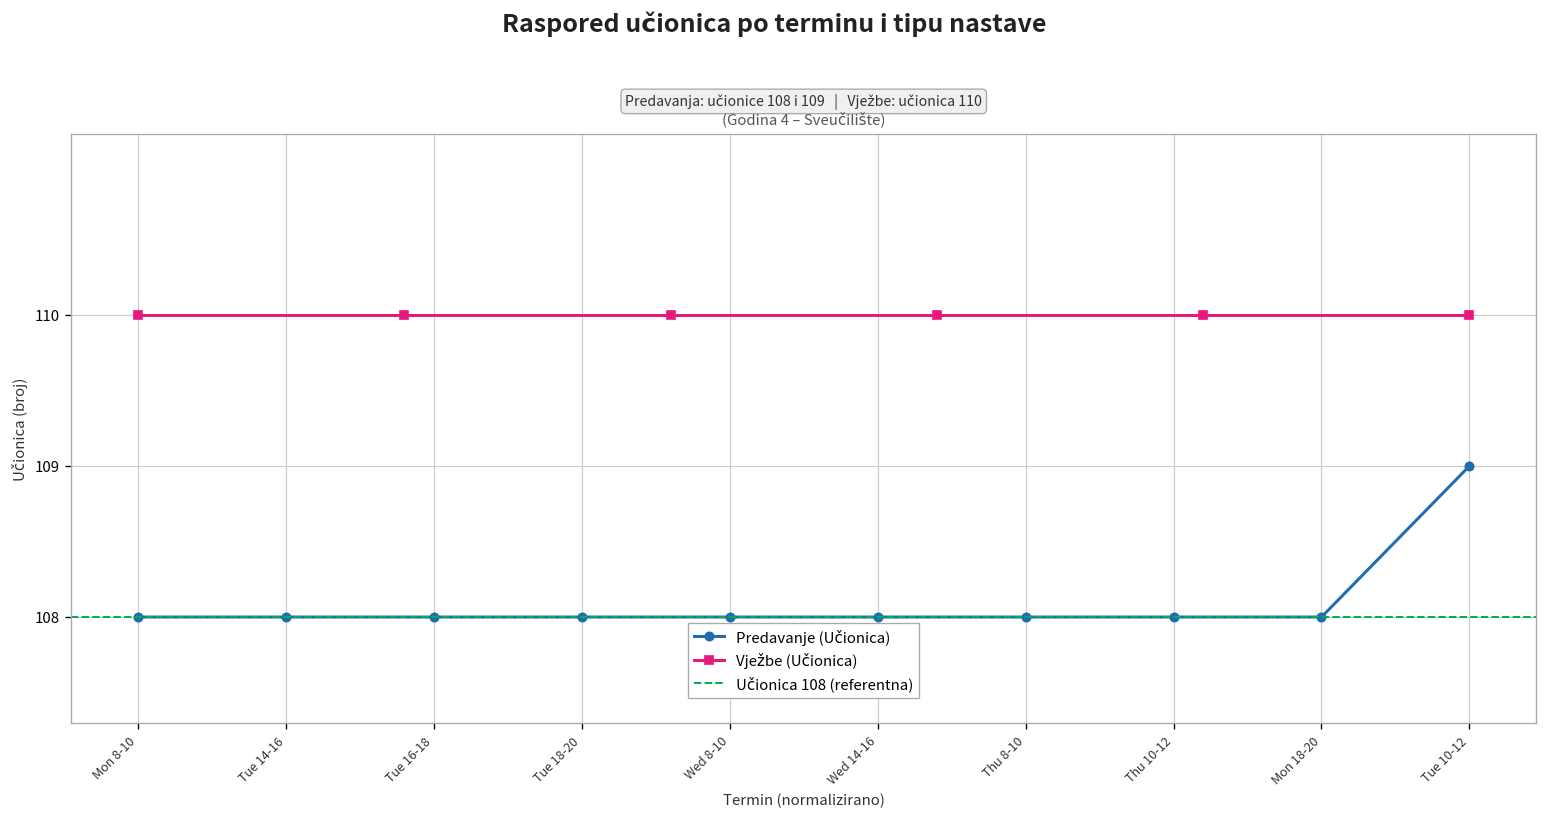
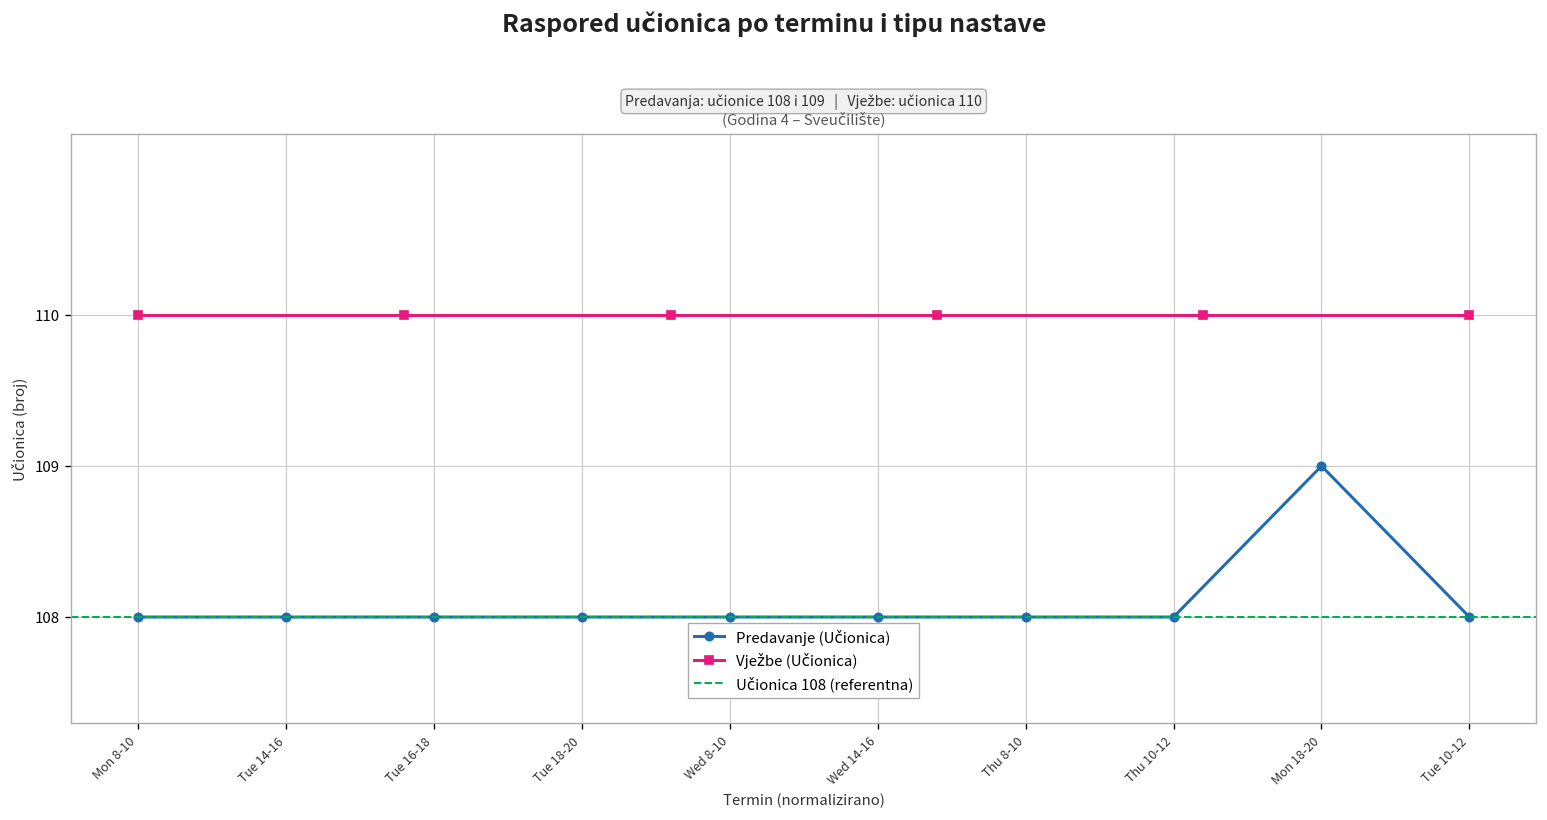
  {
    "Predavanje (Učionica)": {
      "Mon 8-10": 108,
      "Tue 14-16": 108,
      "Tue 16-18": 108,
      "Tue 18-20": 108,
      "Wed 8-10": 108,
      "Wed 14-16": 108,
      "Thu 8-10": 108,
      "Thu 10-12": 108,
-     "Mon 18-20": 108,
-     "Tue 10-12": 109
+     "Mon 18-20": 109,
+     "Tue 10-12": 108
    },
    "Vježbe (Učionica)": {
      "Mon 8-10": 110,
      "Tue 10-12": 110
    }
  }
